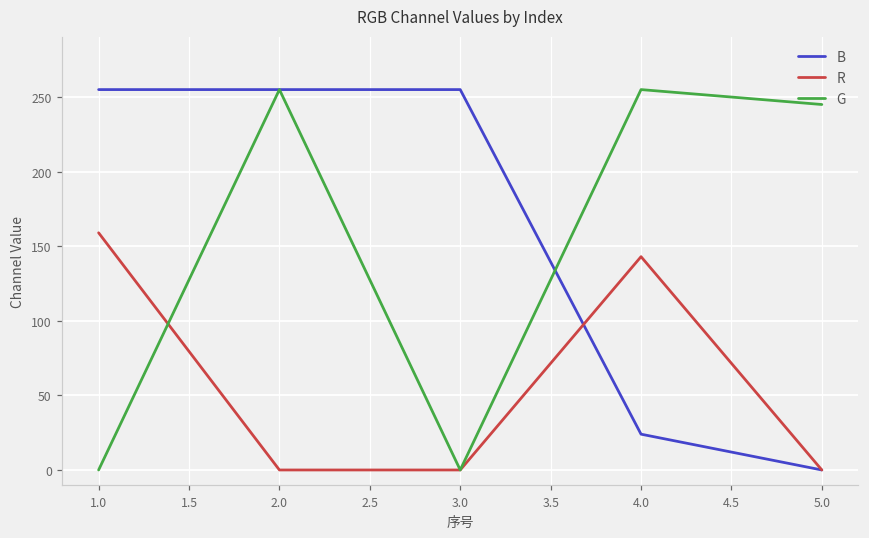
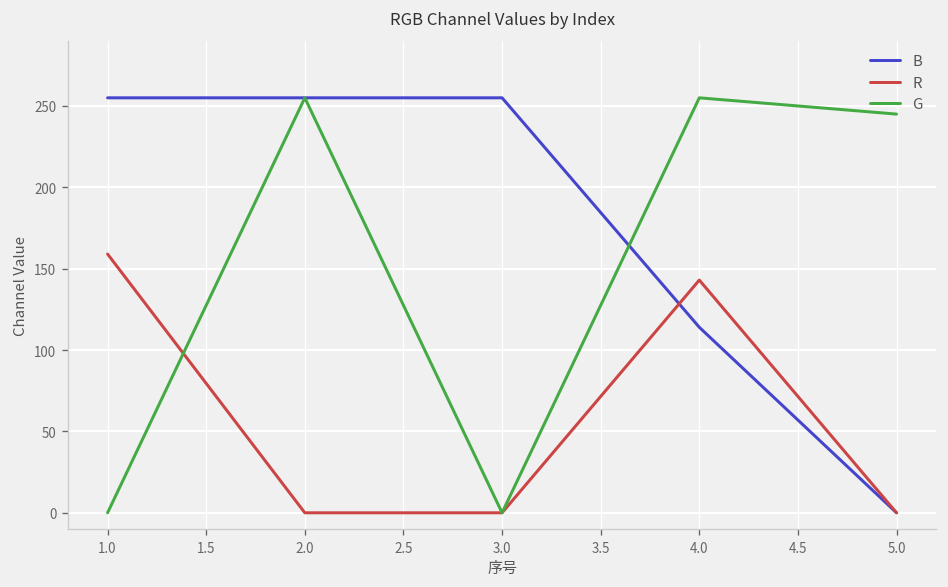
  {
    "B": {
      "1.0": 255,
      "3.0": 255,
-     "4.0": 24
+     "4.0": 114
    },
    "R": {
      "1.0": 159,
      "2.0": 0,
      "4.0": 143
    },
    "G": {
      "1.0": 0,
      "4.0": 255,
      "5.0": 245
    }
  }
